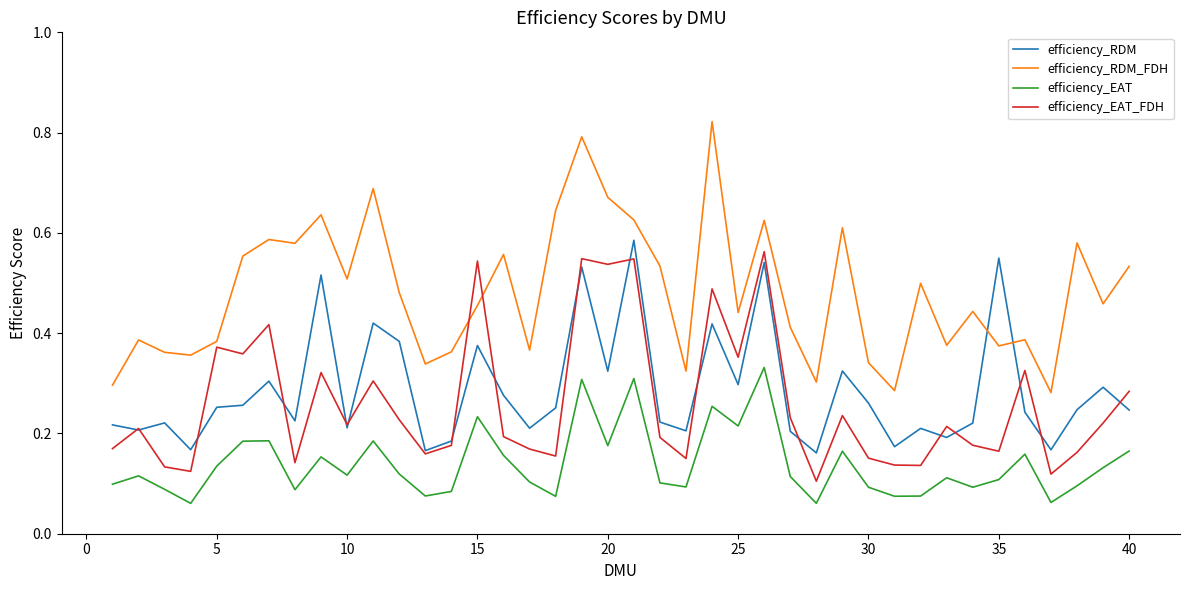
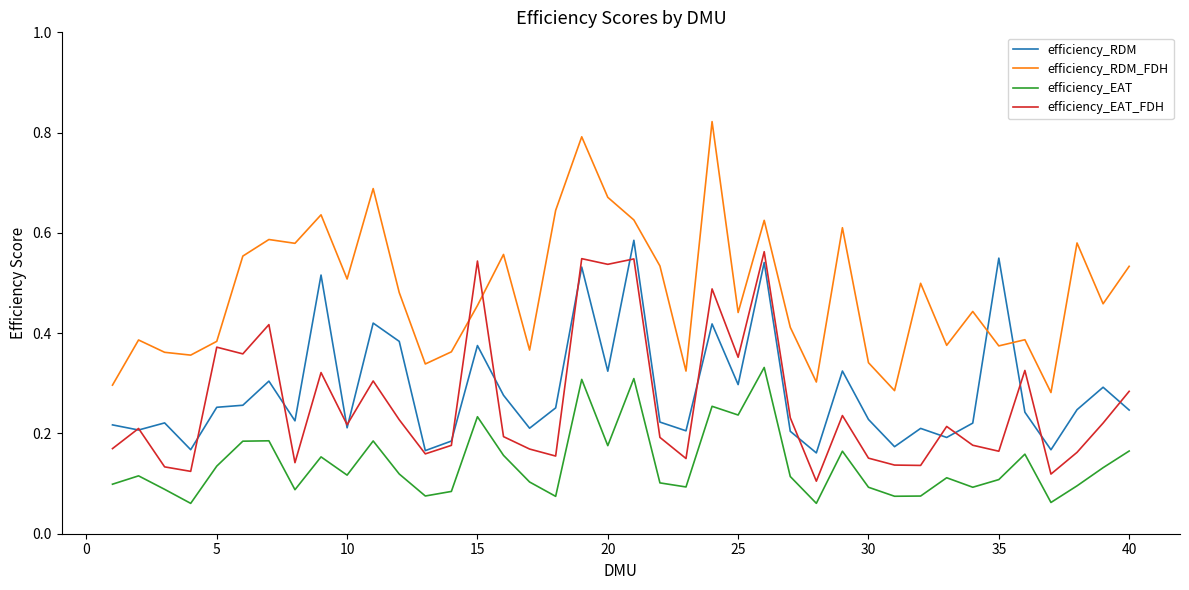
  {
    "efficiency_RDM": {
      "5": 0.25,
      "10": 0.21,
      "15": 0.38,
      "20": 0.32,
      "25": 0.30,
-     "30": 0.26,
+     "30": 0.23,
      "35": 0.55,
      "40": 0.25
    },
    "efficiency_RDM_FDH": {
      "5": 0.38,
      "10": 0.51,
      "15": 0.46,
      "20": 0.67,
      "25": 0.44,
      "30": 0.34,
      "35": 0.37,
      "40": 0.53
    },
    "efficiency_EAT": {
      "5": 0.13,
      "10": 0.12,
      "15": 0.23,
      "20": 0.18,
-     "25": 0.21,
+     "25": 0.24,
      "30": 0.09,
      "35": 0.11,
      "40": 0.16
    },
    "efficiency_EAT_FDH": {
      "5": 0.37,
      "10": 0.22,
      "15": 0.54,
      "20": 0.54,
      "25": 0.35,
      "30": 0.15,
      "35": 0.16,
      "40": 0.28
    }
  }
